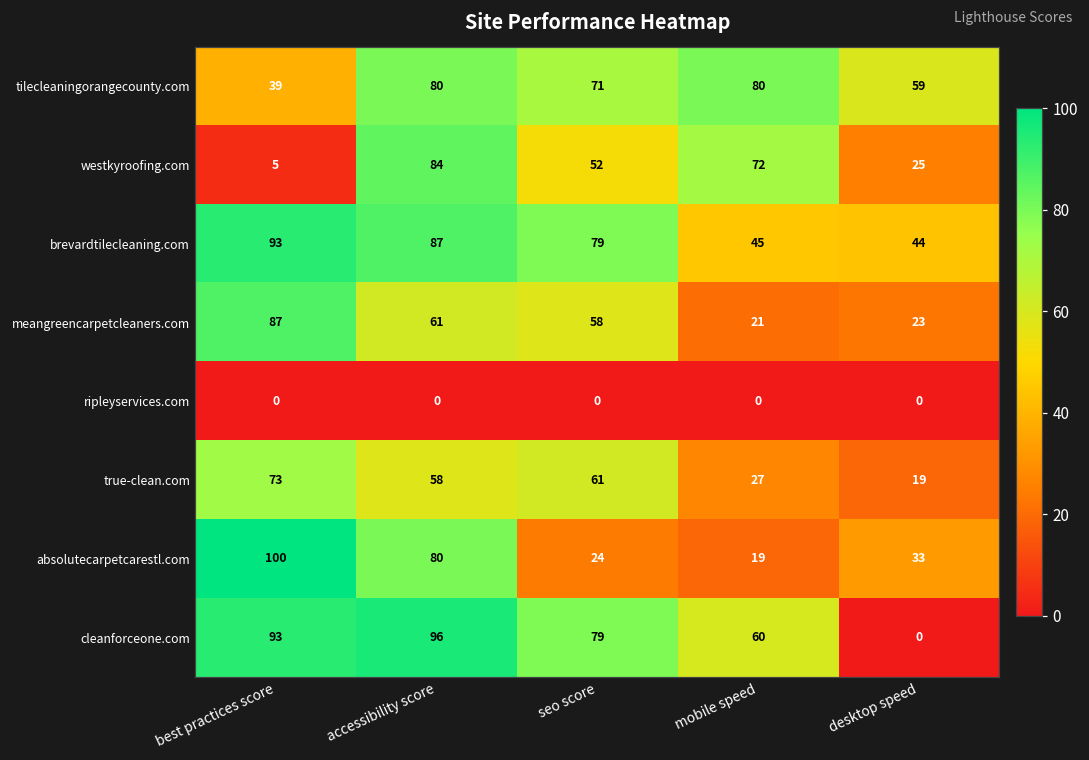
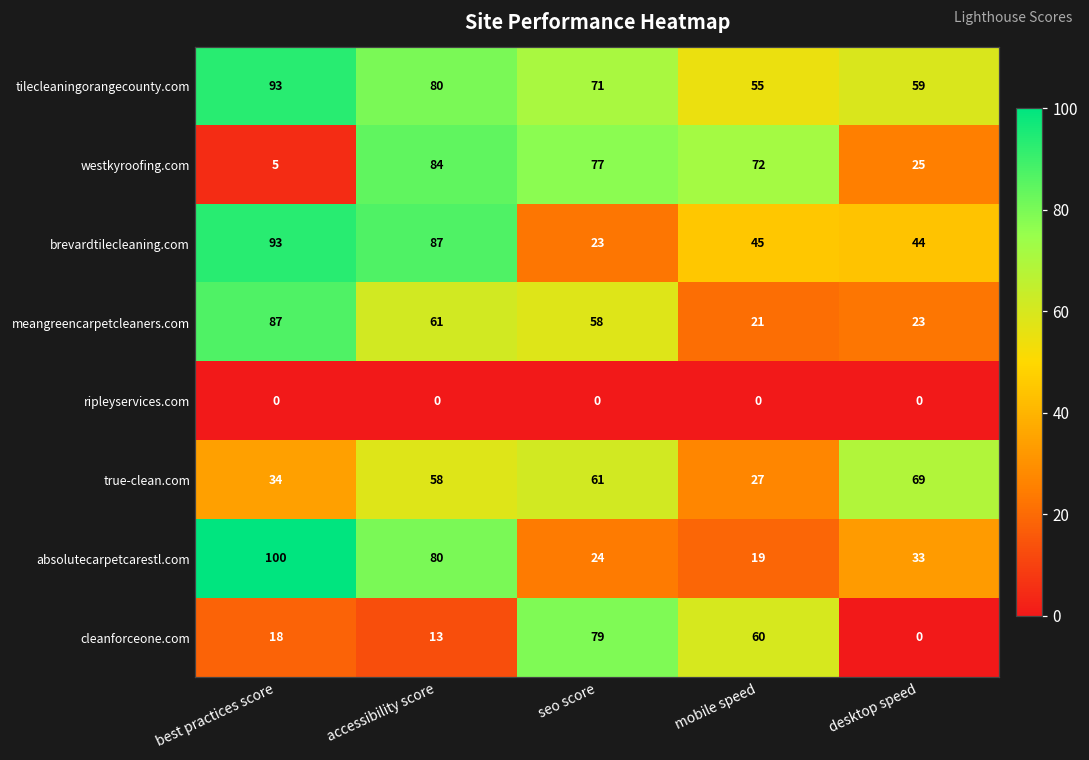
  {
    "tilecleaningorangecounty.com": {
-     "best practices score": 39,
+     "best practices score": 93,
      "accessibility score": 80,
      "seo score": 71,
-     "mobile speed": 80,
+     "mobile speed": 55,
      "desktop speed": 59
    },
    "westkyroofing.com": {
      "best practices score": 5,
      "accessibility score": 84,
-     "seo score": 52,
+     "seo score": 77,
      "mobile speed": 72,
      "desktop speed": 25
    },
    "brevardtilecleaning.com": {
      "best practices score": 93,
      "accessibility score": 87,
-     "seo score": 79,
+     "seo score": 23,
      "mobile speed": 45,
      "desktop speed": 44
    },
    "meangreencarpetcleaners.com": {
      "best practices score": 87,
      "accessibility score": 61,
      "seo score": 58,
      "mobile speed": 21,
      "desktop speed": 23
    },
    "ripleyservices.com": {
      "best practices score": 0,
      "accessibility score": 0,
      "seo score": 0,
      "mobile speed": 0,
      "desktop speed": 0
    },
    "true-clean.com": {
-     "best practices score": 73,
+     "best practices score": 34,
      "accessibility score": 58,
      "seo score": 61,
      "mobile speed": 27,
-     "desktop speed": 19
+     "desktop speed": 69
    },
    "absolutecarpetcarestl.com": {
      "best practices score": 100,
      "accessibility score": 80,
      "seo score": 24,
      "mobile speed": 19,
      "desktop speed": 33
    },
    "cleanforceone.com": {
-     "best practices score": 93,
-     "accessibility score": 96,
+     "best practices score": 18,
+     "accessibility score": 13,
      "seo score": 79,
      "mobile speed": 60,
      "desktop speed": 0
    }
  }
